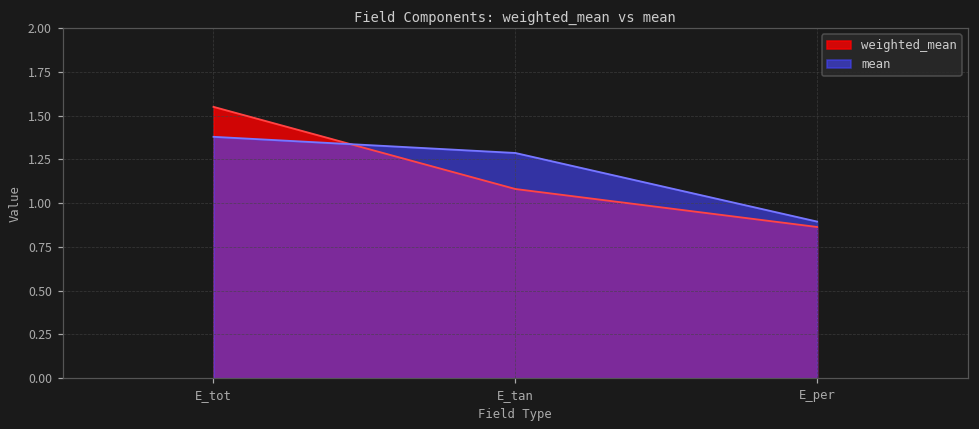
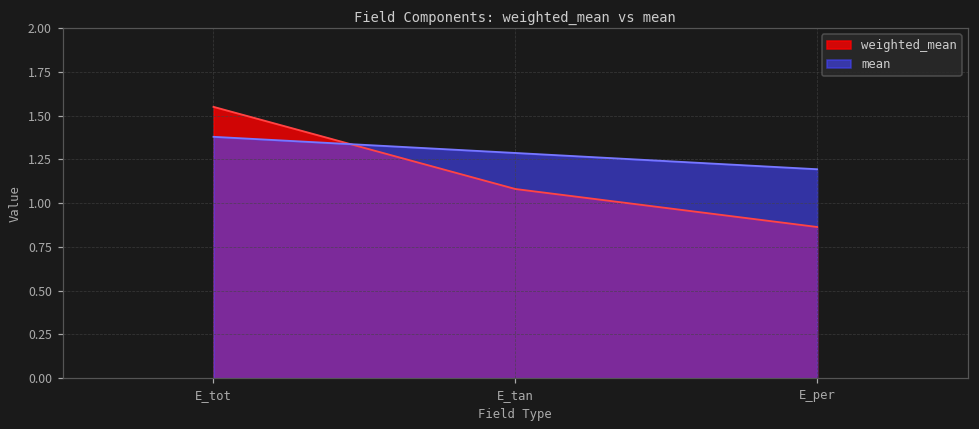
  {
    "weighted_mean": {
      "E_tot": 1.55,
      "E_tan": 1.08,
      "E_per": 0.86
    },
    "mean": {
      "E_tot": 1.38,
      "E_tan": 1.29,
-     "E_per": 0.89
+     "E_per": 1.19
    }
  }
